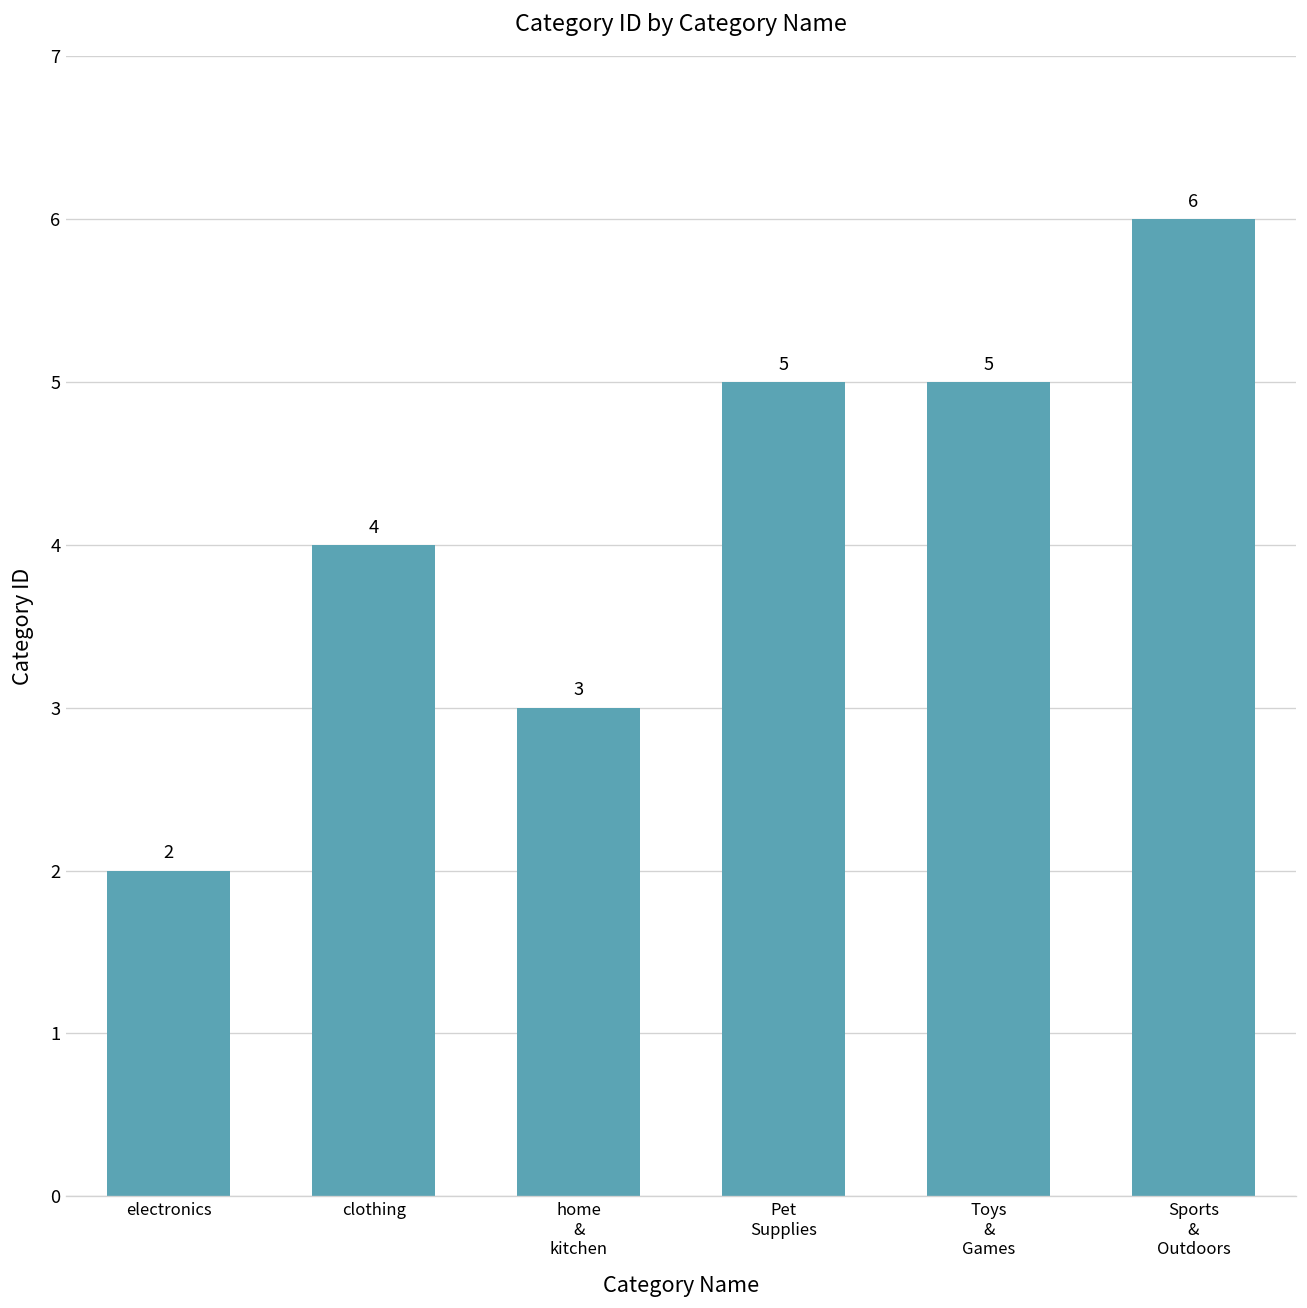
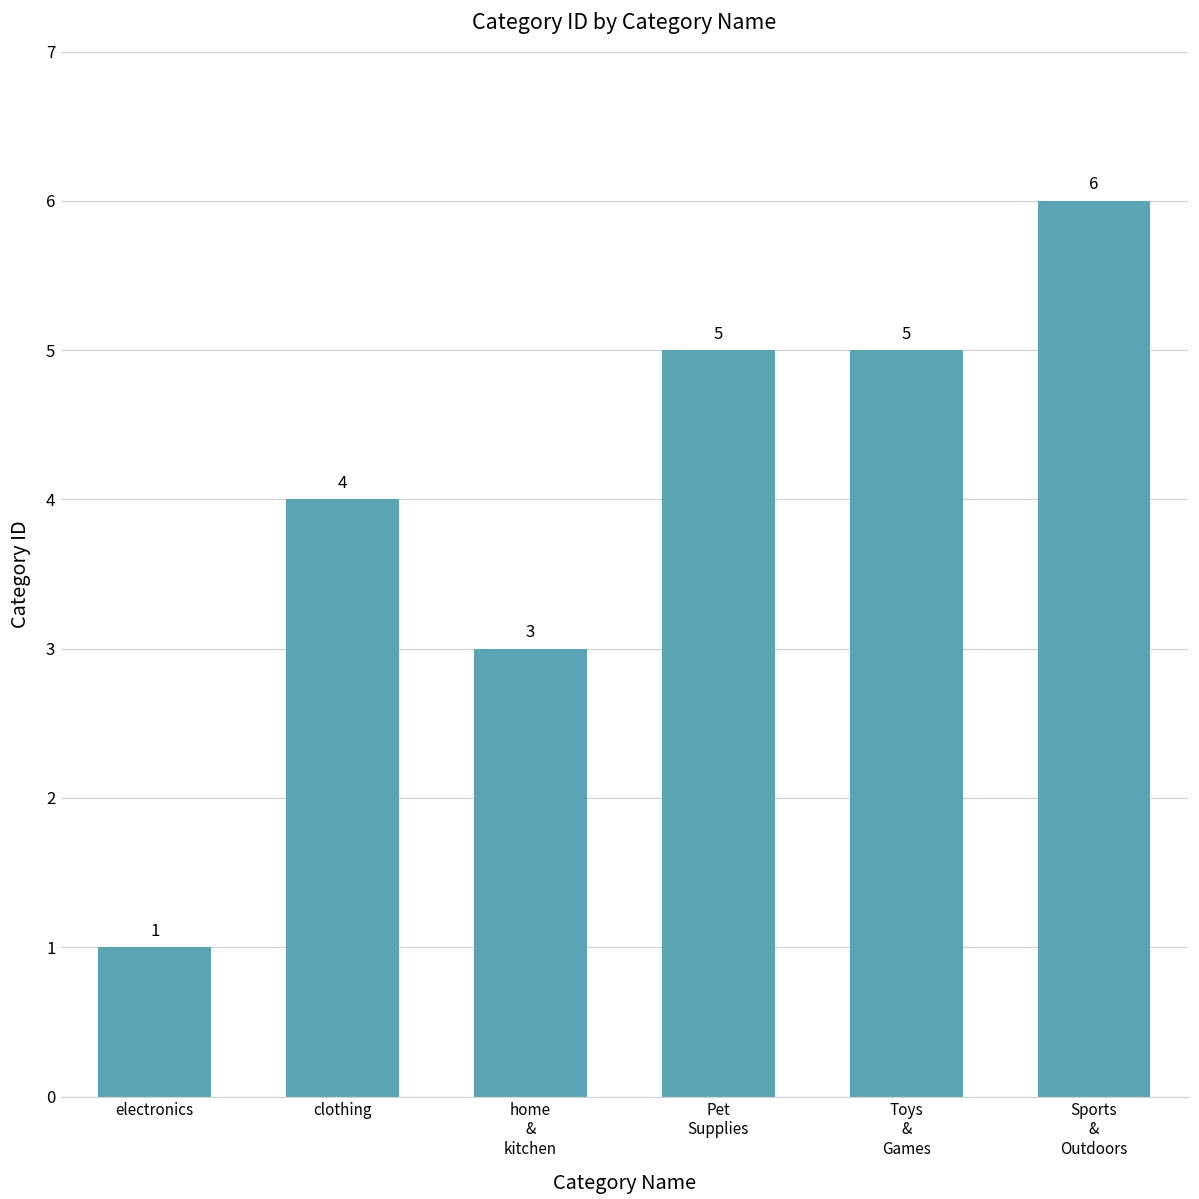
  {
-   "electronics": 2,
+   "electronics": 1,
    "clothing": 4,
    "home & kitchen": 3,
    "Pet Supplies": 5,
    "Toys & Games": 5,
    "Sports & Outdoors": 6
  }
